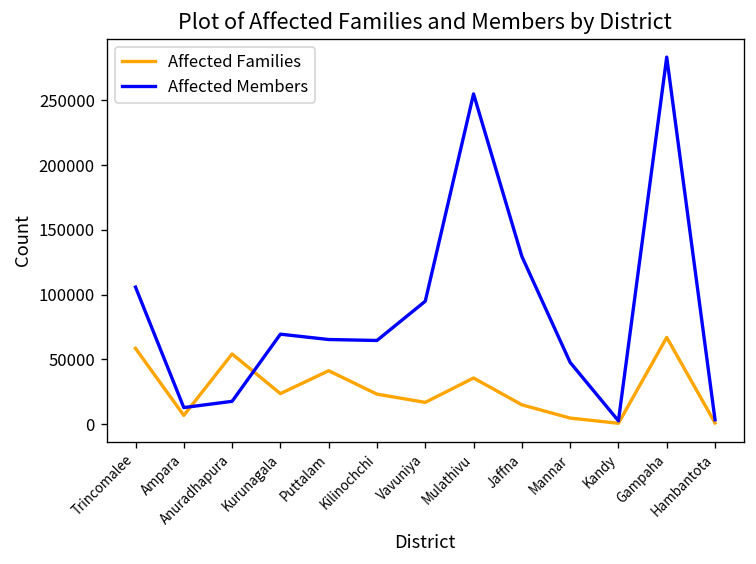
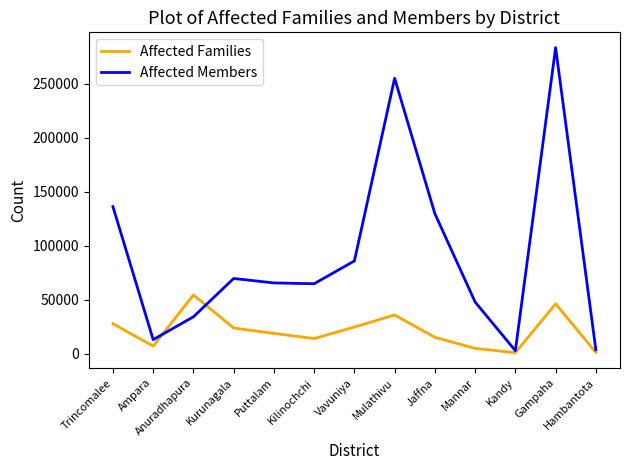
  {
    "Affected Families": {
-     "Trincomalee": 59000,
+     "Trincomalee": 28000,
      "Ampara": 7000,
      "Anuradhapura": 54000,
      "Kurunagala": 24000,
-     "Puttalam": 41000,
-     "Kilinochchi": 23000,
-     "Vavuniya": 17000,
+     "Puttalam": 19000,
+     "Kilinochchi": 14000,
+     "Vavuniya": 25000,
      "Mulathivu": 36000,
      "Jaffna": 15000,
      "Mannar": 5000,
-     "Gampaha": 67000,
+     "Gampaha": 46000,
      "Hambantota": 1000
    },
    "Affected Members": {
-     "Trincomalee": 106000,
+     "Trincomalee": 136000,
      "Ampara": 13000,
-     "Anuradhapura": 18000,
+     "Anuradhapura": 34000,
      "Kurunagala": 70000,
      "Puttalam": 65000,
      "Kilinochchi": 65000,
-     "Vavuniya": 95000,
+     "Vavuniya": 86000,
      "Mulathivu": 255000,
      "Jaffna": 130000,
      "Mannar": 48000,
      "Gampaha": 283000,
      "Hambantota": 3000
    }
  }
